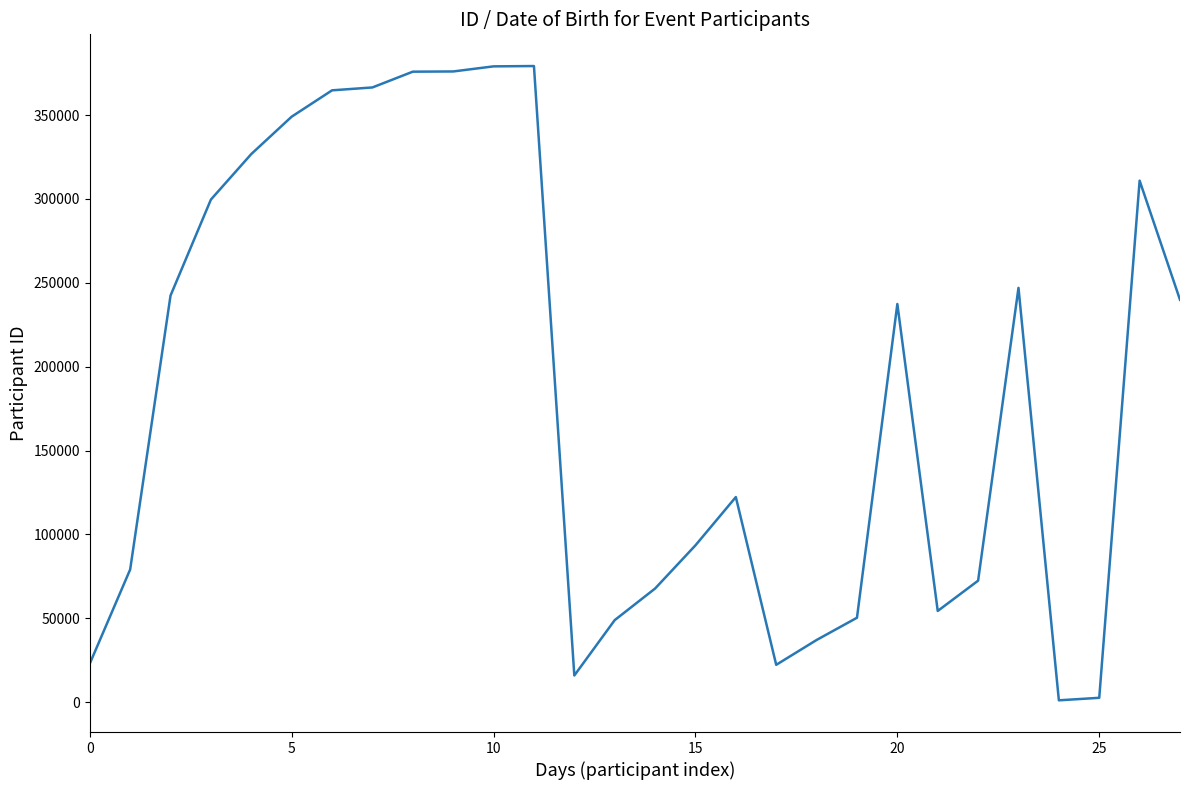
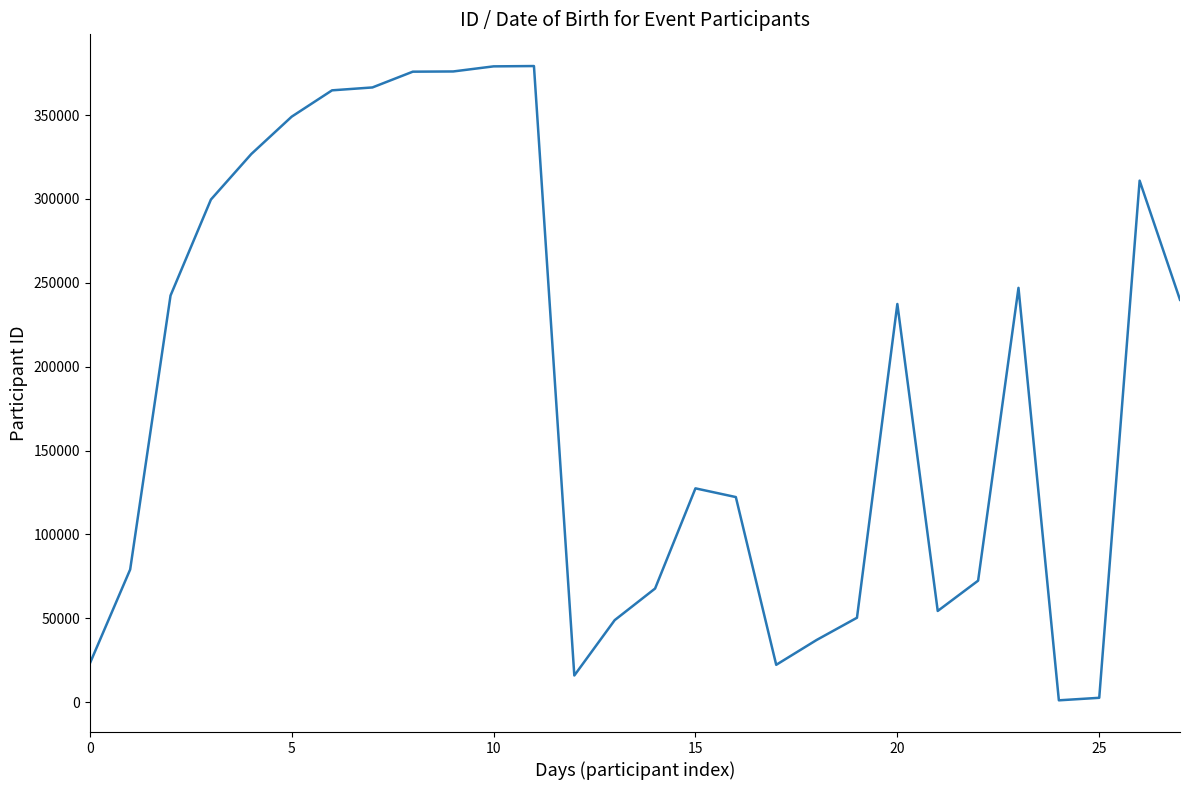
  {
    "0": 23000,
    "5": 349000,
    "10": 379000,
-   "15": 93000,
+   "15": 127000,
    "20": 237000,
    "25": 3000
  }
